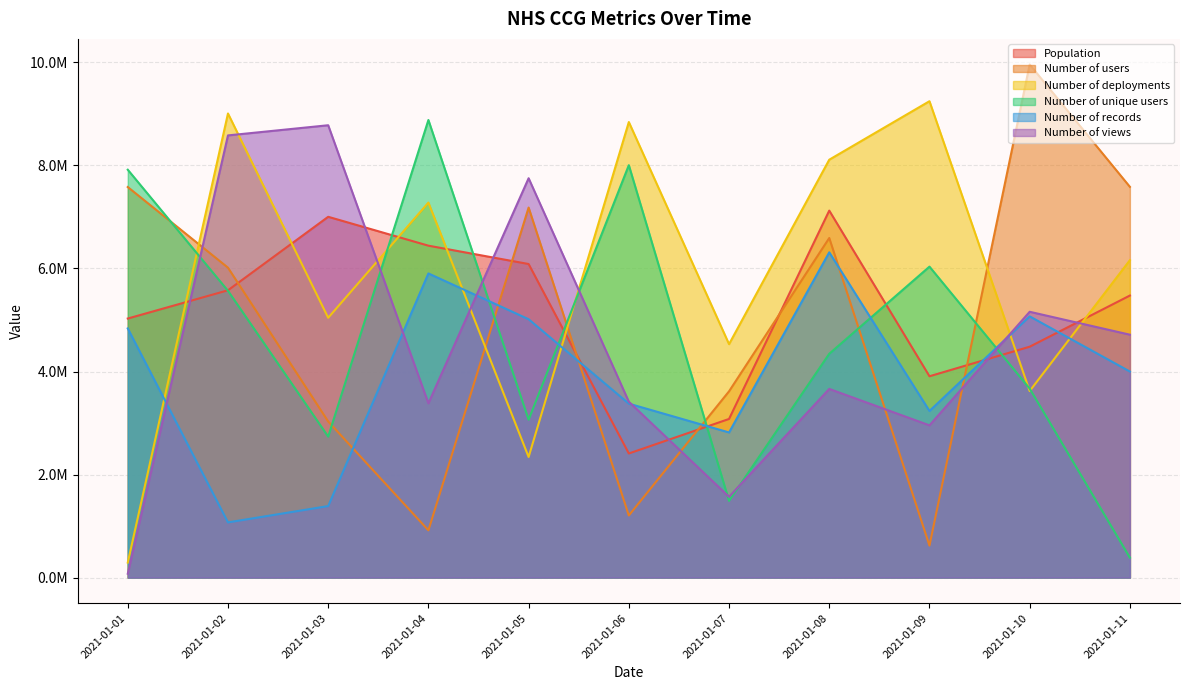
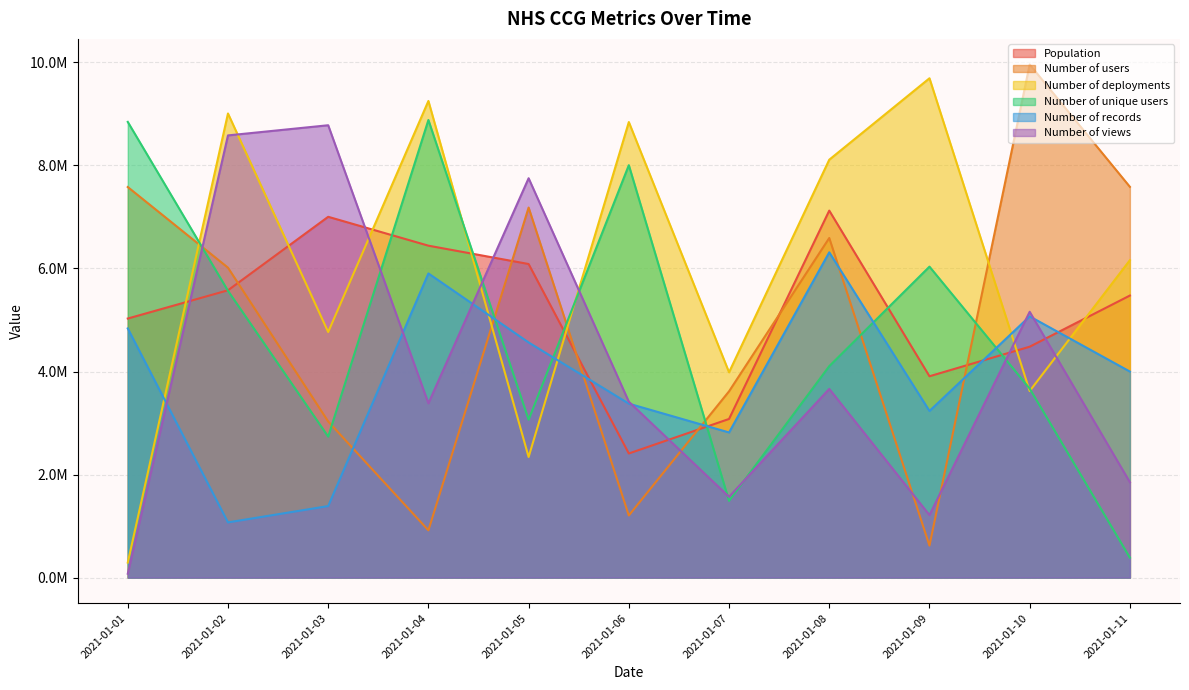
  {
    "Number of deployments": {
      "2021-01-01": 300000,
      "2021-01-02": 9000000,
-     "2021-01-03": 5000000,
-     "2021-01-04": 7300000,
+     "2021-01-03": 4800000,
+     "2021-01-04": 9300000,
      "2021-01-05": 2300000,
      "2021-01-06": 8800000,
-     "2021-01-07": 4500000,
+     "2021-01-07": 4000000,
      "2021-01-08": 8100000,
-     "2021-01-09": 9200000,
+     "2021-01-09": 9700000,
      "2021-01-11": 6200000
    },
    "Number of unique users": {
-     "2021-01-01": 7900000,
+     "2021-01-01": 8800000,
      "2021-01-03": 2700000,
      "2021-01-04": 8900000,
      "2021-01-05": 3100000,
      "2021-01-06": 8000000,
      "2021-01-07": 1500000,
-     "2021-01-08": 4300000,
+     "2021-01-08": 4100000,
      "2021-01-09": 6000000,
      "2021-01-11": 400000
    },
    "Number of records": {
      "2021-01-01": 4800000,
      "2021-01-02": 1100000,
      "2021-01-03": 1400000,
      "2021-01-04": 5900000,
-     "2021-01-05": 5000000,
+     "2021-01-05": 4600000,
      "2021-01-07": 2800000,
      "2021-01-08": 6300000,
      "2021-01-09": 3200000,
      "2021-01-10": 5100000,
      "2021-01-11": 4000000
    },
    "Number of views": {
      "2021-01-01": 100000,
      "2021-01-02": 8600000,
      "2021-01-03": 8800000,
      "2021-01-04": 3400000,
      "2021-01-05": 7800000,
      "2021-01-07": 1600000,
      "2021-01-08": 3700000,
-     "2021-01-09": 3000000,
+     "2021-01-09": 1200000,
      "2021-01-10": 5200000,
-     "2021-01-11": 4700000
+     "2021-01-11": 1900000
    }
  }
